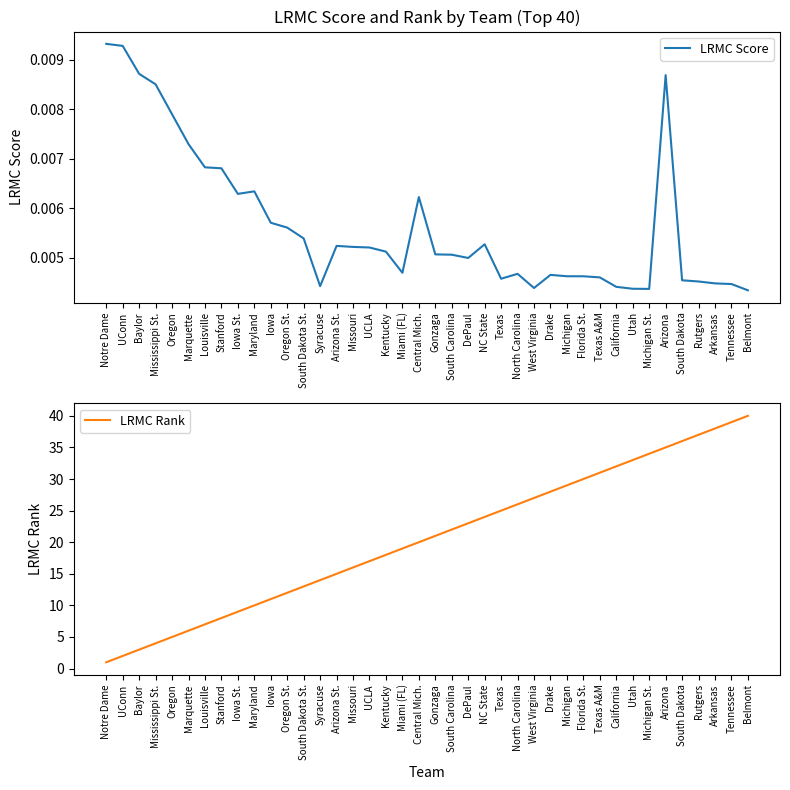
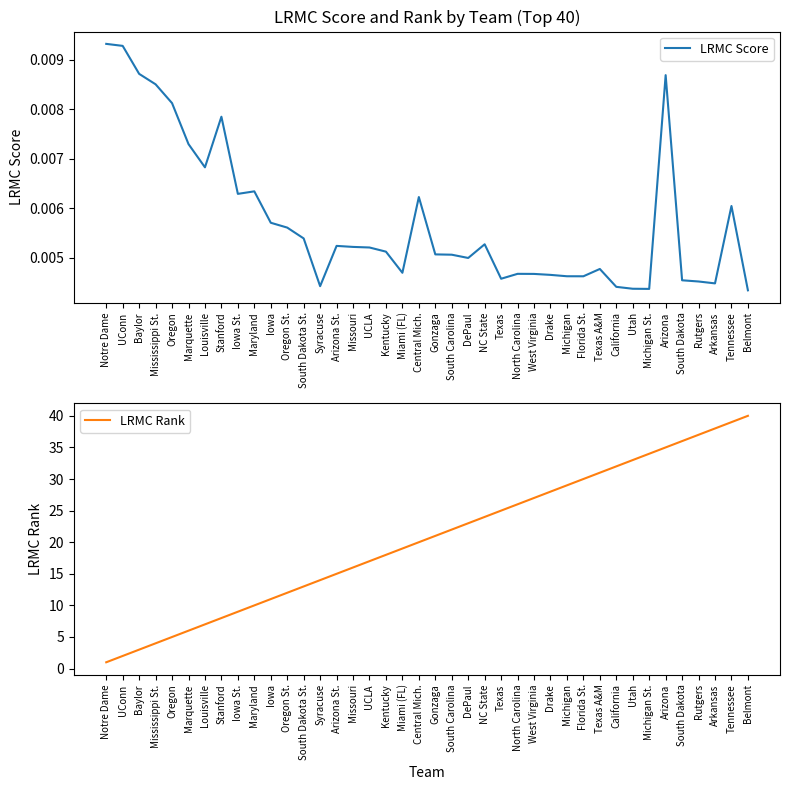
  {
    "LRMC Score and Rank by Team (Top 40)": {
      "Notre Dame": 0.0093,
      "UConn": 0.0093,
      "Baylor": 0.0087,
      "Mississippi St.": 0.0085,
-     "Oregon": 0.0079,
+     "Oregon": 0.0081,
      "Marquette": 0.0073,
      "Louisville": 0.0068,
-     "Stanford": 0.0068,
+     "Stanford": 0.0079,
      "Iowa St.": 0.0063,
      "Maryland": 0.0063,
      "Iowa": 0.0057,
      "Oregon St.": 0.0056,
      "South Dakota St.": 0.0054,
      "Syracuse": 0.0044,
      "Arizona St.": 0.0052,
      "Missouri": 0.0052,
      "UCLA": 0.0052,
      "Kentucky": 0.0051,
      "Miami (FL)": 0.0047,
      "Central Mich.": 0.0062,
      "Gonzaga": 0.0051,
      "South Carolina": 0.0051,
      "DePaul": 0.0050,
      "NC State": 0.0053,
      "Texas": 0.0046,
      "North Carolina": 0.0047,
-     "West Virginia": 0.0044,
+     "West Virginia": 0.0047,
      "Drake": 0.0047,
      "Michigan": 0.0046,
      "Florida St.": 0.0046,
-     "Texas A&M": 0.0046,
+     "Texas A&M": 0.0048,
      "California": 0.0044,
      "Utah": 0.0044,
      "Michigan St.": 0.0044,
      "Arizona": 0.0087,
      "South Dakota": 0.0045,
      "Rutgers": 0.0045,
      "Arkansas": 0.0045,
-     "Tennessee": 0.0045,
+     "Tennessee": 0.0060,
      "Belmont": 0.0043
    }
  }
